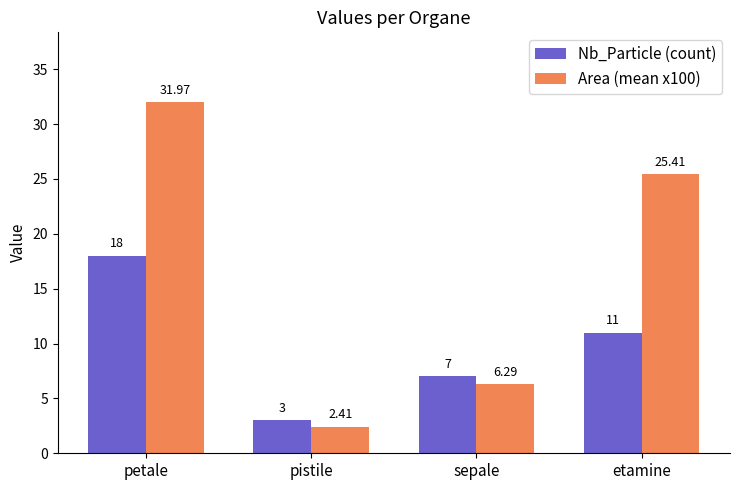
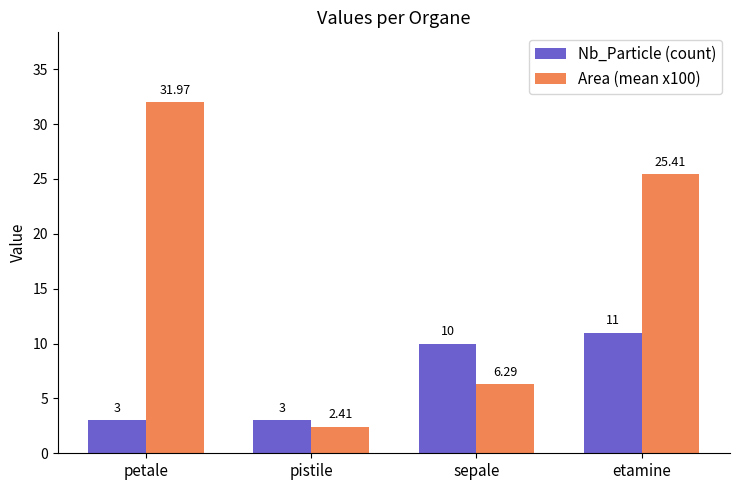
  {
    "Nb_Particle (count)": {
-     "petale": 18,
+     "petale": 3,
      "pistile": 3,
-     "sepale": 7,
+     "sepale": 10,
      "etamine": 11
    },
    "Area (mean x100)": {
      "petale": 31.97,
      "pistile": 2.41,
      "sepale": 6.29,
      "etamine": 25.41
    }
  }
